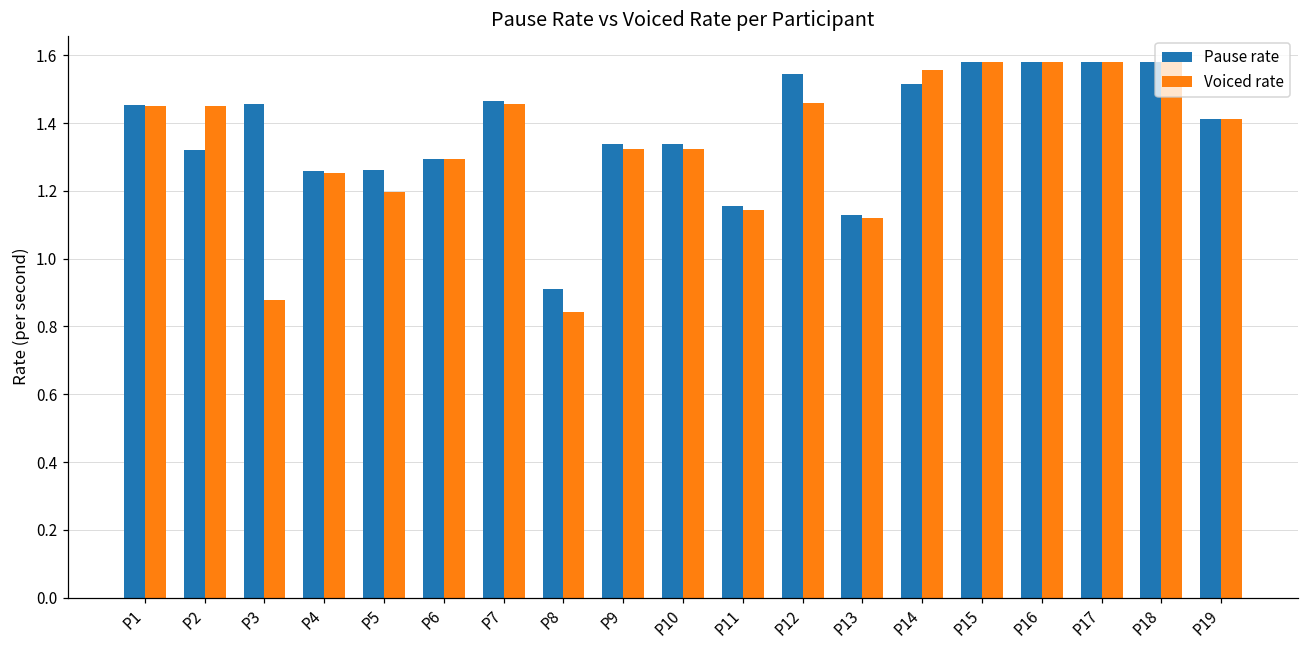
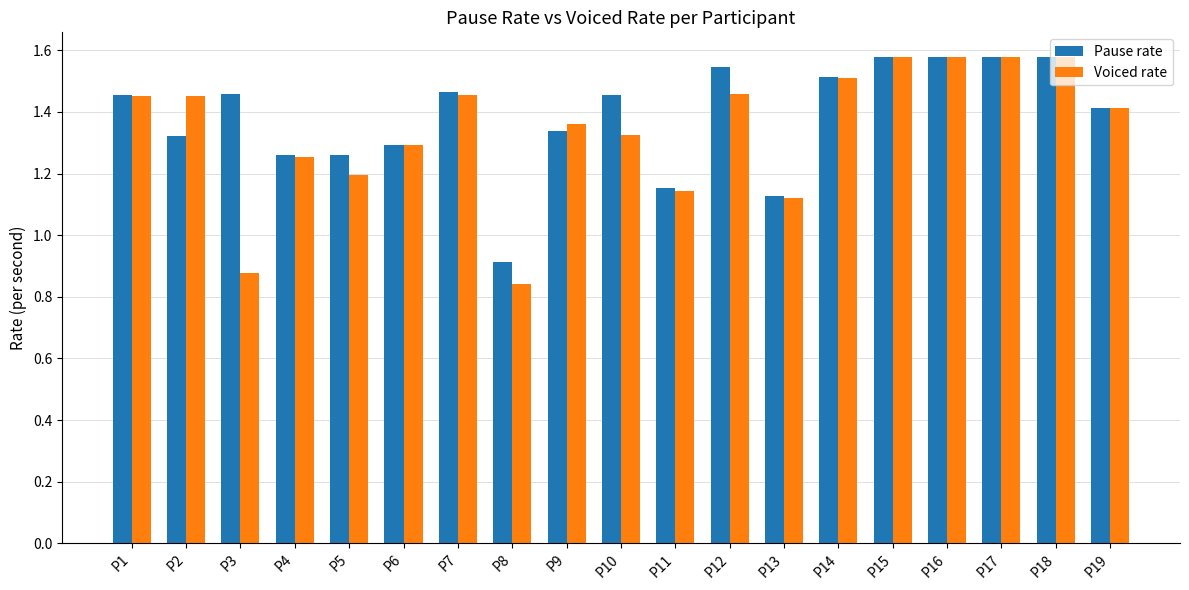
  {
    "Pause rate": {
      "P1": 1.46,
      "P2": 1.32,
      "P3": 1.46,
      "P4": 1.26,
      "P5": 1.26,
      "P6": 1.29,
      "P7": 1.47,
      "P8": 0.91,
      "P9": 1.34,
-     "P10": 1.34,
+     "P10": 1.45,
      "P11": 1.15,
      "P12": 1.55,
      "P13": 1.13,
      "P14": 1.51,
      "P15": 1.58,
      "P16": 1.58,
      "P17": 1.58,
      "P18": 1.58,
      "P19": 1.41
    },
    "Voiced rate": {
      "P1": 1.45,
      "P2": 1.45,
      "P3": 0.88,
      "P4": 1.25,
      "P5": 1.20,
      "P6": 1.29,
      "P7": 1.46,
      "P8": 0.84,
-     "P9": 1.32,
+     "P9": 1.36,
      "P10": 1.32,
      "P11": 1.14,
      "P12": 1.46,
      "P13": 1.12,
-     "P14": 1.56,
+     "P14": 1.51,
      "P15": 1.58,
      "P16": 1.58,
      "P17": 1.58,
      "P19": 1.41
    }
  }
